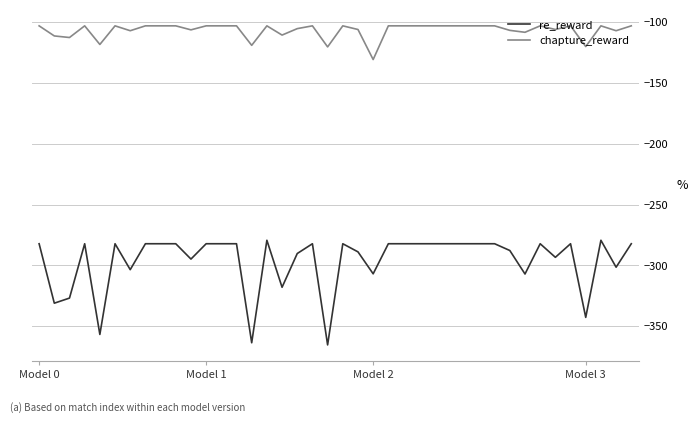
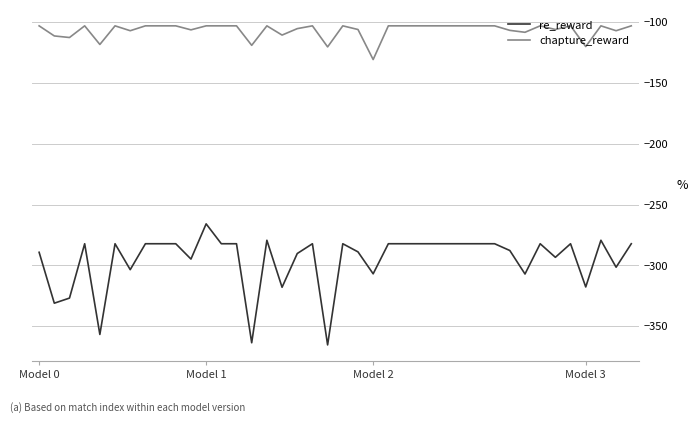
  {
    "re_reward": {
-     "Model 0": -282,
-     "Model 1": -282,
+     "Model 0": -289,
+     "Model 1": -266,
      "Model 2": -307,
-     "Model 3": -343
+     "Model 3": -318
    },
    "chapture_reward": {
      "Model 0": -103,
      "Model 1": -103,
      "Model 2": -131,
      "Model 3": -120
    }
  }
